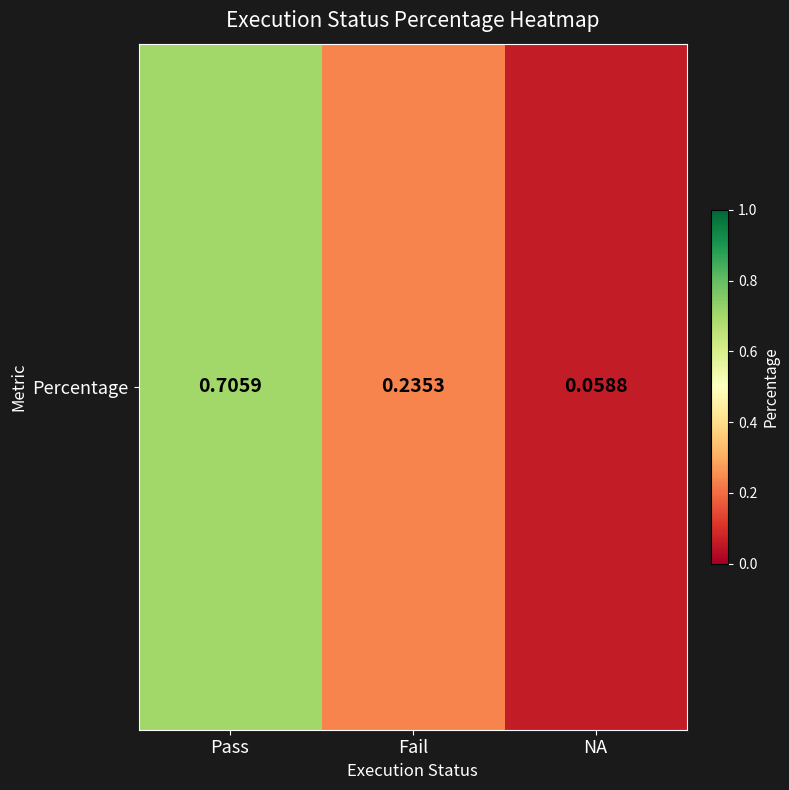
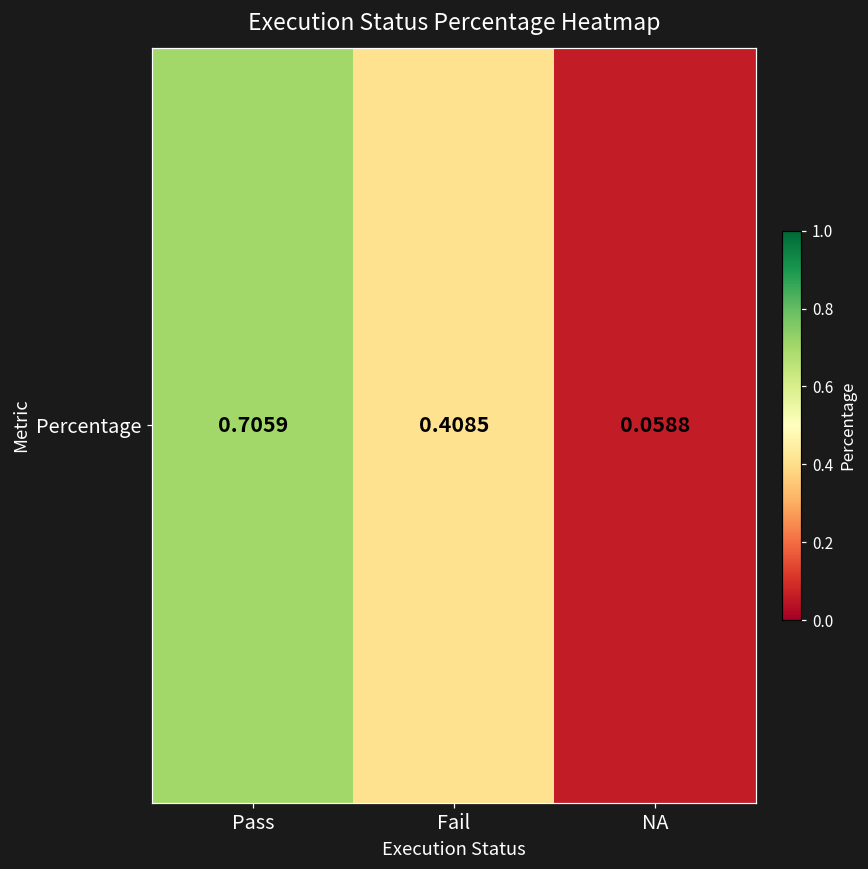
  {
    "Percentage": {
      "Pass": 0.7059,
-     "Fail": 0.2353,
+     "Fail": 0.4085,
      "NA": 0.0588
    }
  }
